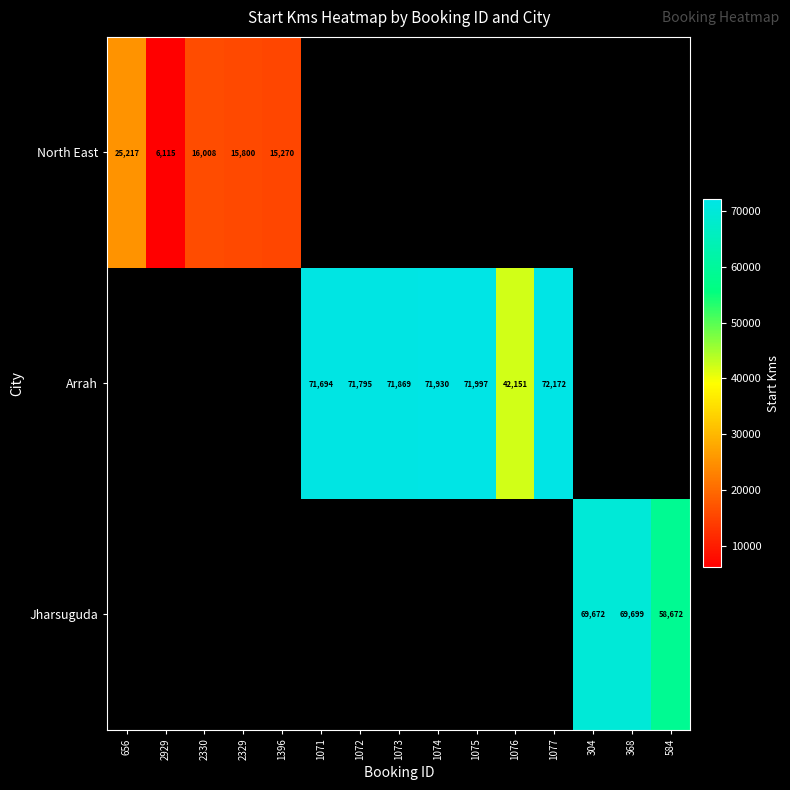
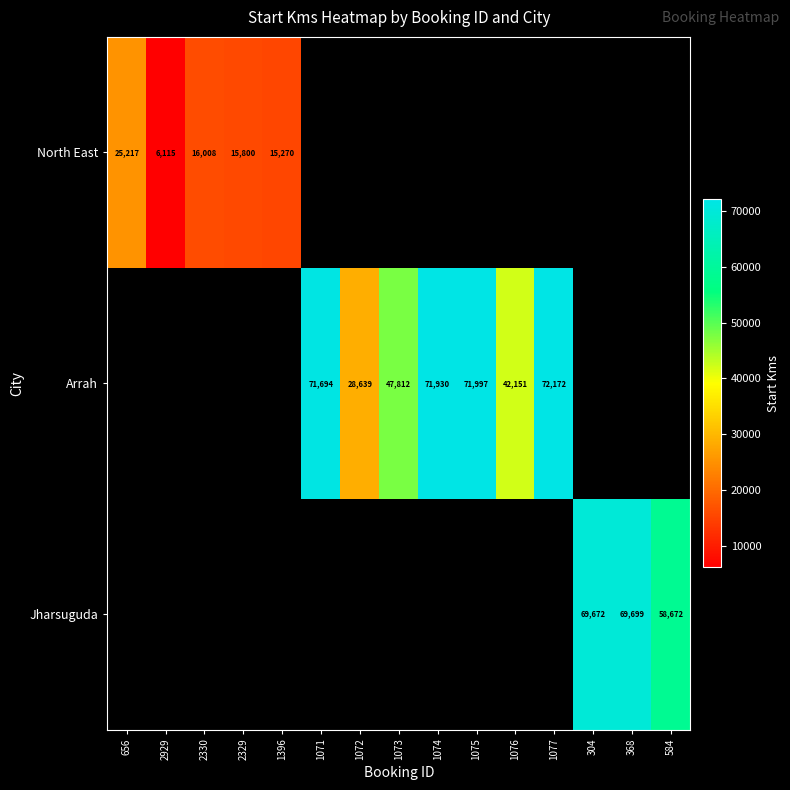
  {
    "North East": {
      "656": "25,217",
      "2929": "6,115",
      "2330": "16,008",
      "2329": "15,800",
      "1396": "15,270"
    },
    "Arrah": {
      "1071": "71,694",
-     "1072": "71,795",
-     "1073": "71,869",
+     "1072": "28,639",
+     "1073": "47,812",
      "1074": "71,930",
      "1075": "71,997",
      "1076": "42,151",
      "1077": "72,172"
    },
    "Jharsuguda": {
      "304": "69,672",
      "368": "69,699",
      "584": "58,672"
    }
  }
